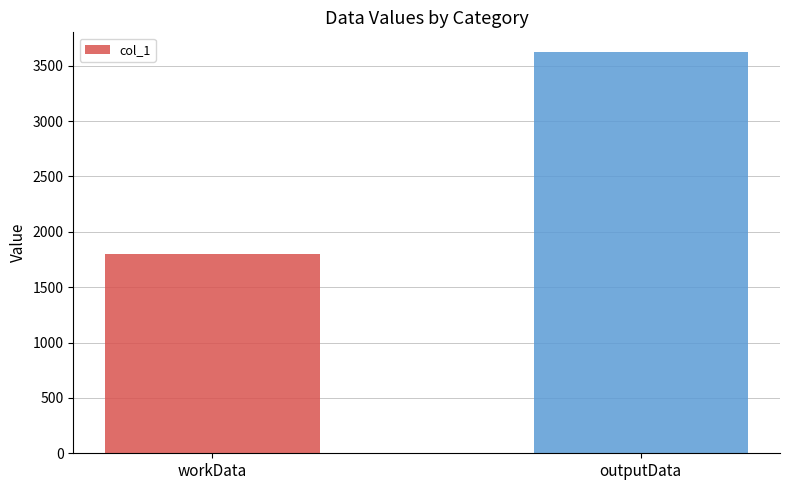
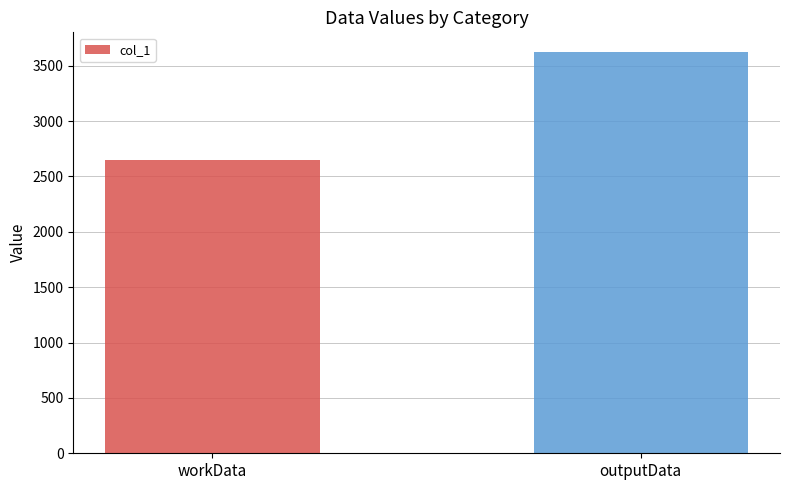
  {
-   "workData": 1800,
+   "workData": 2650,
    "outputData": 3620
  }
